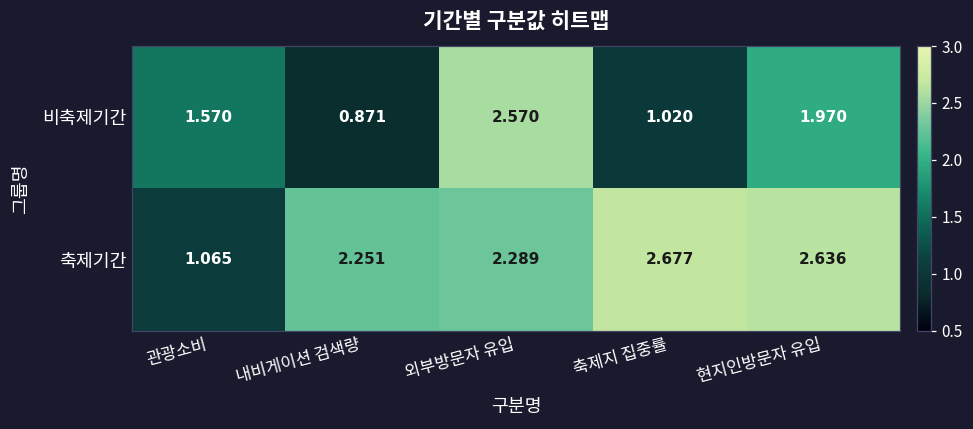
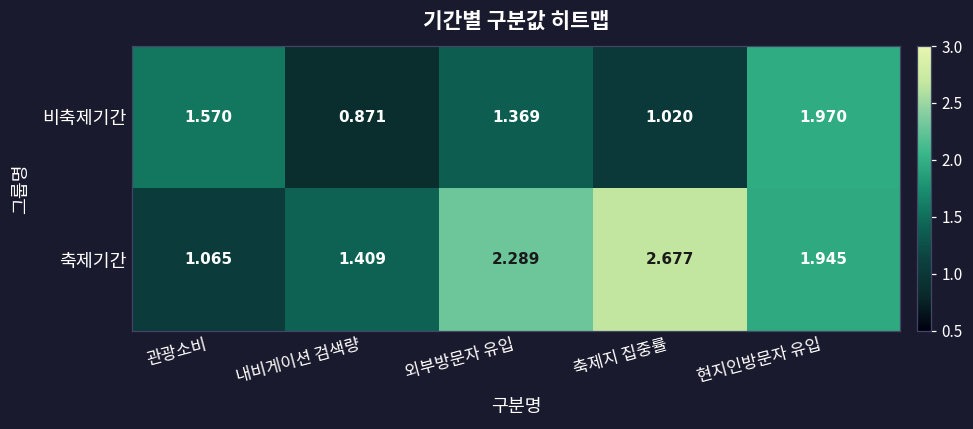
  {
    "비축제기간": {
      "관광소비": 1.570,
      "내비게이션 검색량": 0.871,
-     "외부방문자 유입": 2.570,
+     "외부방문자 유입": 1.369,
      "축제지 집중률": 1.020,
      "현지인방문자 유입": 1.970
    },
    "축제기간": {
      "관광소비": 1.065,
-     "내비게이션 검색량": 2.251,
+     "내비게이션 검색량": 1.409,
      "외부방문자 유입": 2.289,
      "축제지 집중률": 2.677,
-     "현지인방문자 유입": 2.636
+     "현지인방문자 유입": 1.945
    }
  }
